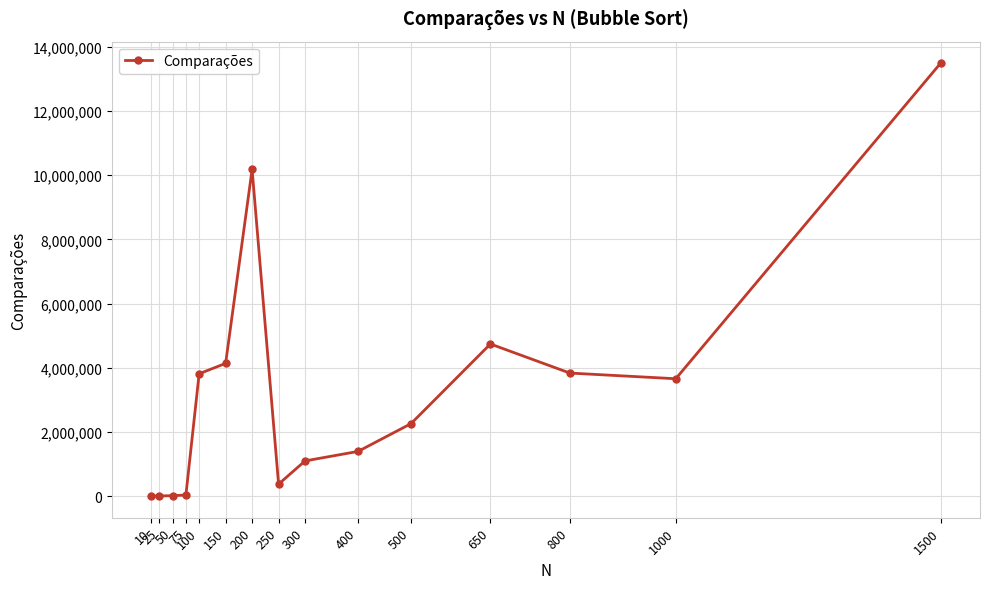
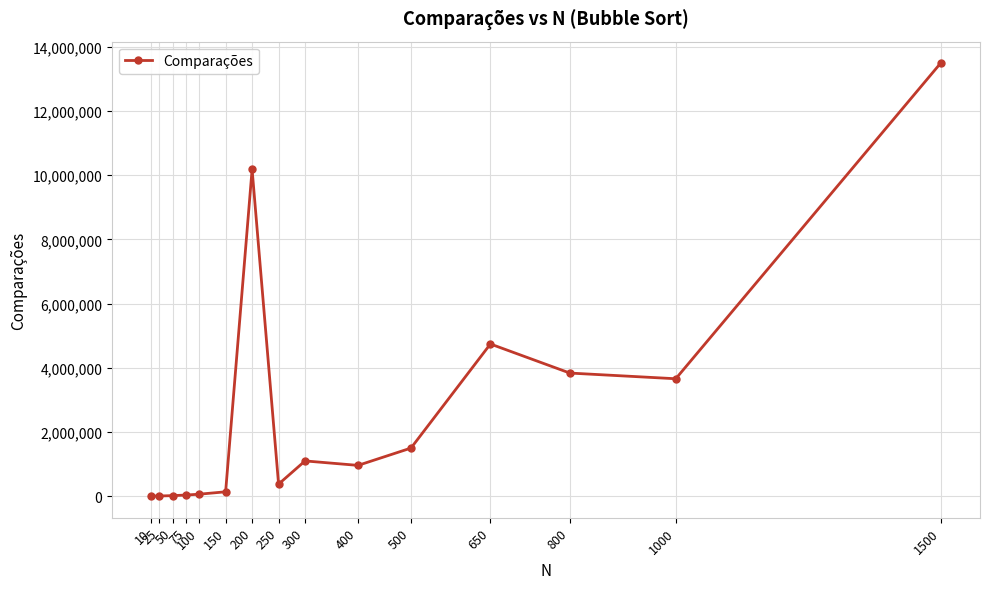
  {
    "10": "0",
    "25": "0",
    "50": "0",
    "75": "0",
-   "100": "3,800,000",
-   "150": "4,100,000",
+   "100": "100,000",
+   "150": "100,000",
    "200": "10,200,000",
    "250": "400,000",
    "300": "1,100,000",
-   "400": "1,400,000",
-   "500": "2,300,000",
+   "400": "1,000,000",
+   "500": "1,500,000",
    "650": "4,700,000",
    "800": "3,800,000",
    "1000": "3,700,000",
    "1500": "13,500,000"
  }
